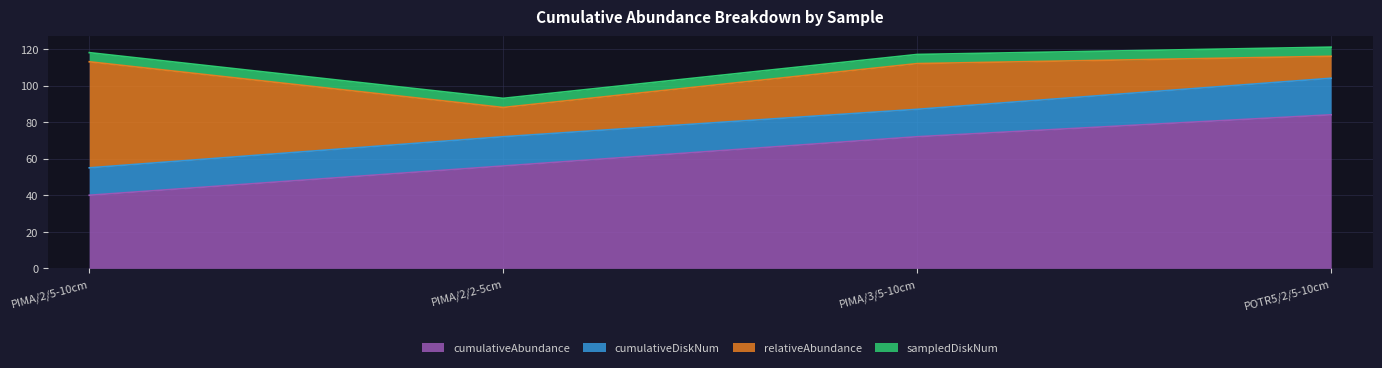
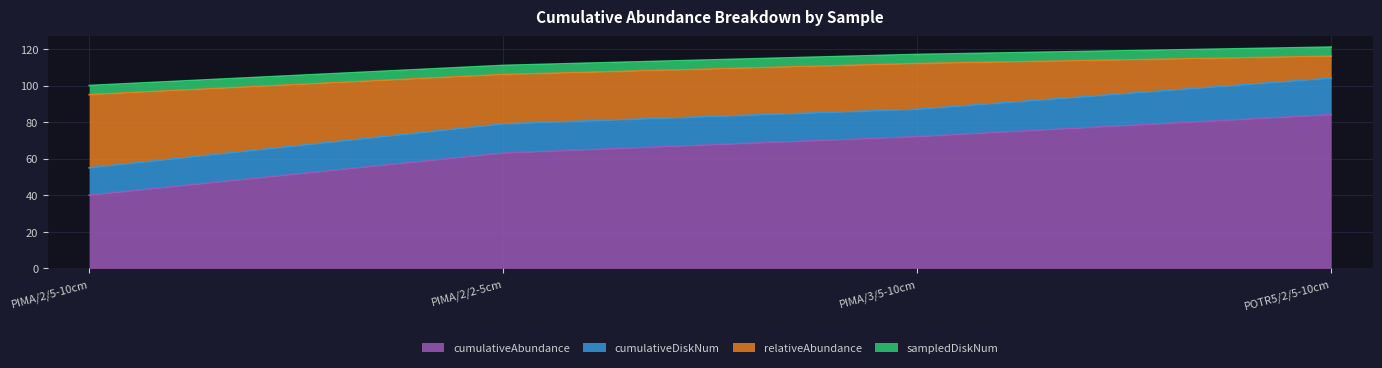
  {
    "cumulativeAbundance": {
      "PIMA/2/5-10cm": 40,
-     "PIMA/2/2-5cm": 56,
+     "PIMA/2/2-5cm": 63,
      "PIMA/3/5-10cm": 72,
      "POTR5/2/5-10cm": 84
    },
    "cumulativeDiskNum": {
      "PIMA/2/5-10cm": 15,
      "PIMA/2/2-5cm": 16,
      "PIMA/3/5-10cm": 15,
      "POTR5/2/5-10cm": 20
    },
    "relativeAbundance": {
-     "PIMA/2/5-10cm": 58,
-     "PIMA/2/2-5cm": 16,
+     "PIMA/2/5-10cm": 40,
+     "PIMA/2/2-5cm": 27,
      "PIMA/3/5-10cm": 25,
      "POTR5/2/5-10cm": 12
    },
    "sampledDiskNum": {
      "PIMA/2/5-10cm": 5,
      "PIMA/2/2-5cm": 5,
      "PIMA/3/5-10cm": 5,
      "POTR5/2/5-10cm": 5
    }
  }
